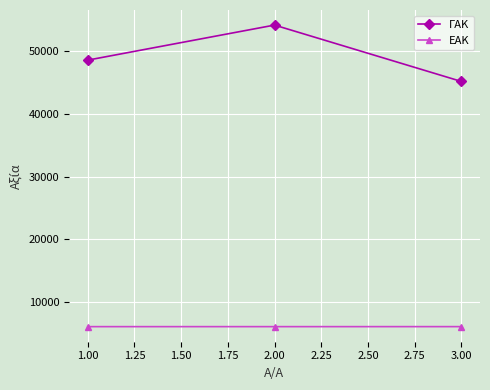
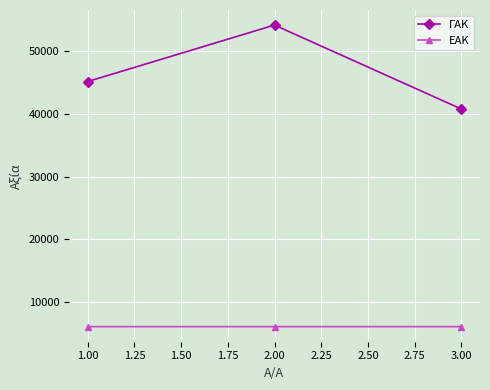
  {
    "ΓΑΚ": {
-     "1.00": 49000,
+     "1.00": 45000,
      "2.00": 54000,
-     "3.00": 45000
+     "3.00": 41000
    },
    "ΕΑΚ": {
      "1.00": 6000,
      "2.00": 6000,
      "3.00": 6000
    }
  }
